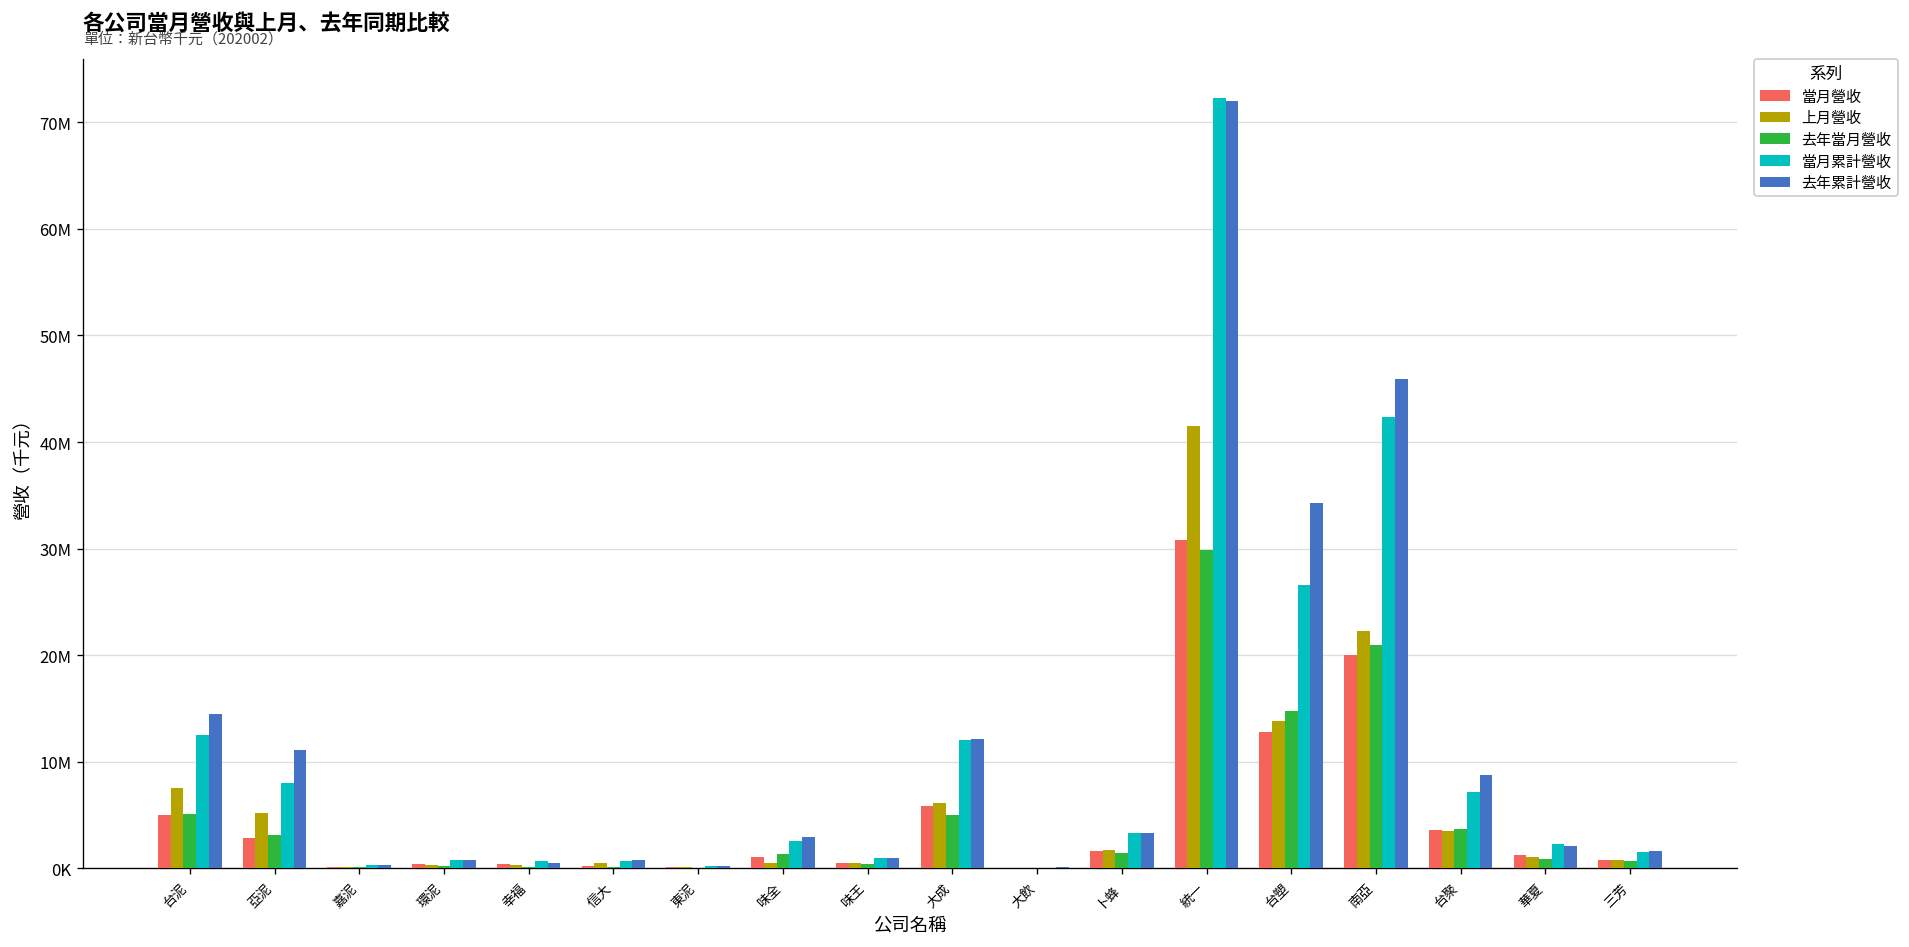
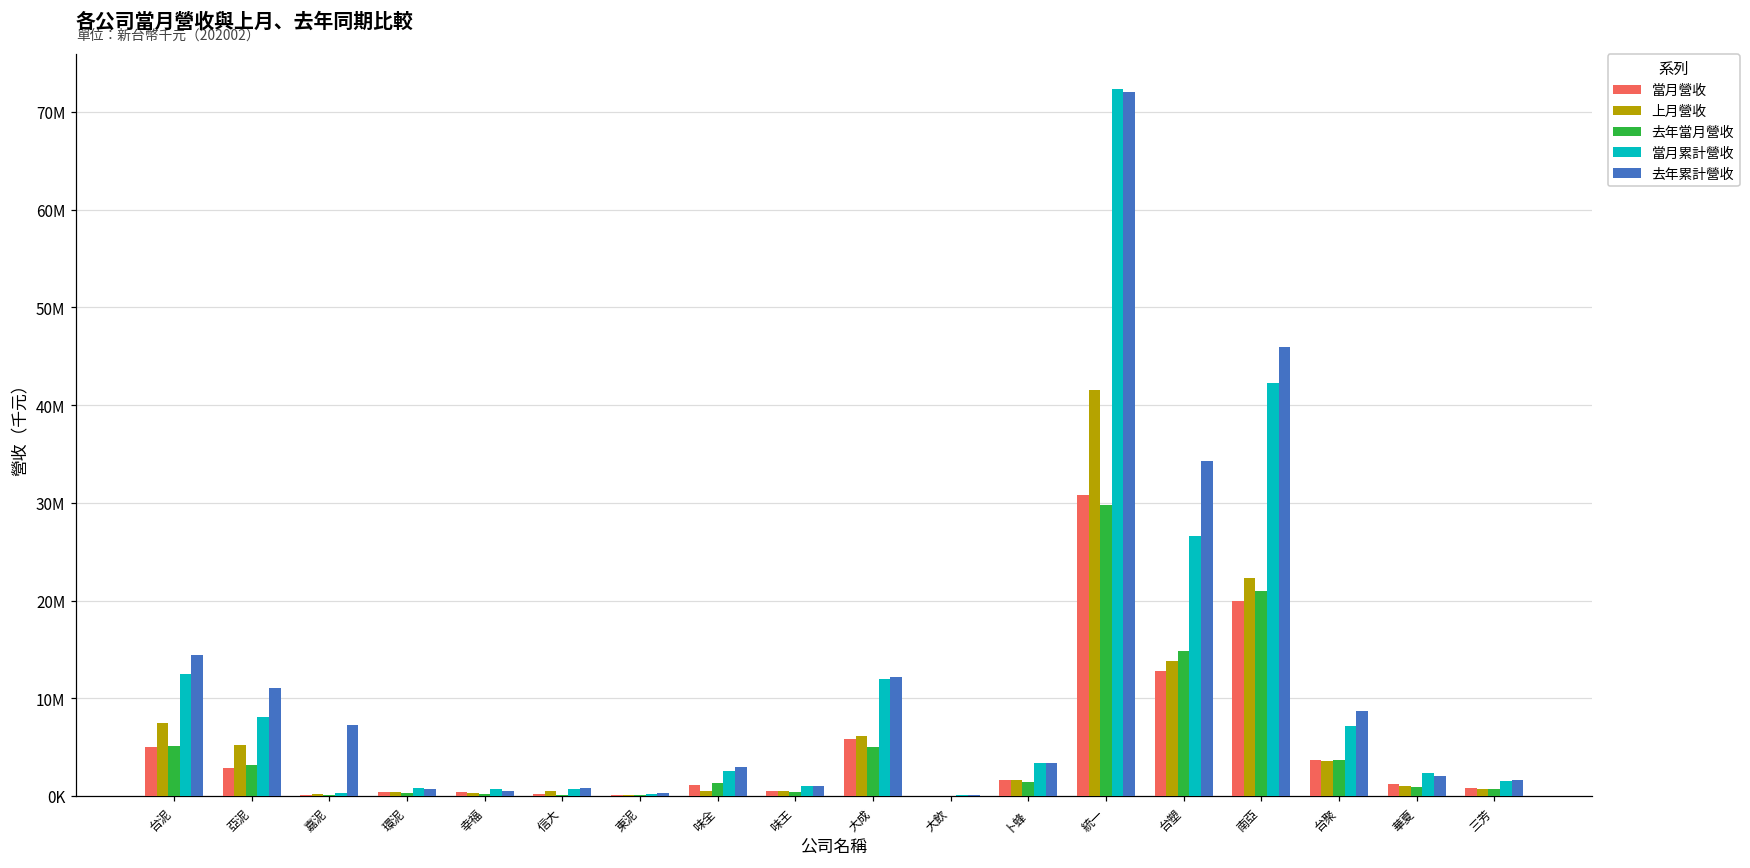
  {
    "當月營收": {
      "台泥": 5000000,
      "亞泥": 3000000,
      "環泥": 0,
      "幸福": 0,
      "味全": 1000000,
      "味王": 1000000,
      "大成": 6000000,
      "卜蜂": 2000000,
      "統一": 31000000,
      "台塑": 13000000,
      "南亞": 20000000,
      "台聚": 4000000,
      "華夏": 1000000,
      "三芳": 1000000
    },
    "上月營收": {
      "台泥": 8000000,
      "亞泥": 5000000,
      "環泥": 0,
      "幸福": 0,
      "信大": 0,
      "味全": 0,
      "味王": 1000000,
      "大成": 6000000,
      "卜蜂": 2000000,
      "統一": 42000000,
      "台塑": 14000000,
      "南亞": 22000000,
      "台聚": 4000000,
      "華夏": 1000000,
      "三芳": 1000000
    },
    "去年當月營收": {
      "台泥": 5000000,
      "亞泥": 3000000,
      "味全": 1000000,
      "味王": 0,
      "大成": 5000000,
      "卜蜂": 1000000,
      "統一": 30000000,
      "台塑": 15000000,
      "南亞": 21000000,
      "台聚": 4000000,
      "華夏": 1000000,
      "三芳": 1000000
    },
    "當月累計營收": {
      "台泥": 13000000,
      "亞泥": 8000000,
      "嘉泥": 0,
      "環泥": 1000000,
      "幸福": 1000000,
      "信大": 1000000,
      "味全": 3000000,
      "味王": 1000000,
      "大成": 12000000,
      "卜蜂": 3000000,
      "統一": 72000000,
      "台塑": 27000000,
      "南亞": 42000000,
      "台聚": 7000000,
      "華夏": 2000000,
      "三芳": 2000000
    },
    "去年累計營收": {
      "台泥": 14000000,
      "亞泥": 11000000,
-     "嘉泥": 0,
+     "嘉泥": 7000000,
      "環泥": 1000000,
      "幸福": 1000000,
      "信大": 1000000,
      "味全": 3000000,
      "味王": 1000000,
      "大成": 12000000,
      "卜蜂": 3000000,
      "統一": 72000000,
      "台塑": 34000000,
      "南亞": 46000000,
      "台聚": 9000000,
      "華夏": 2000000,
      "三芳": 2000000
    }
  }
